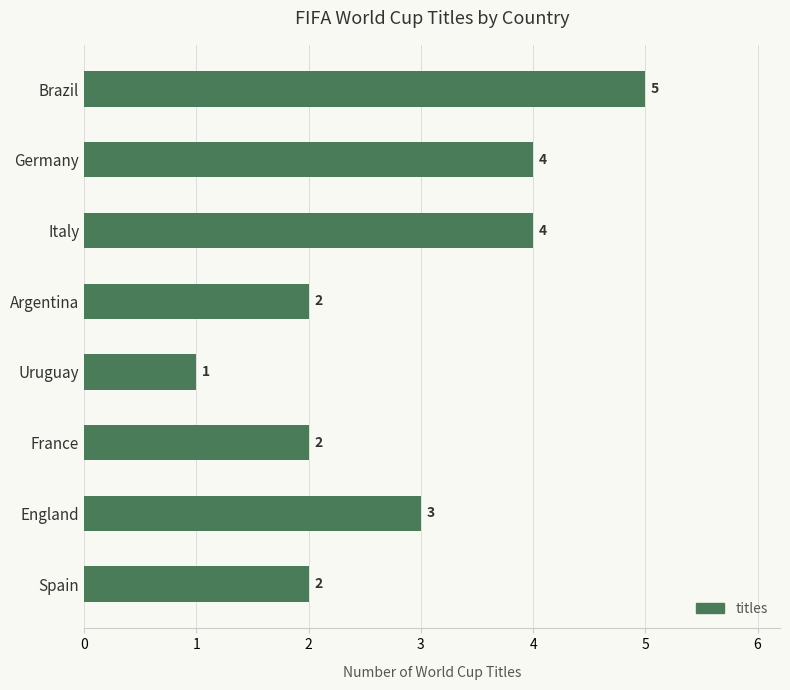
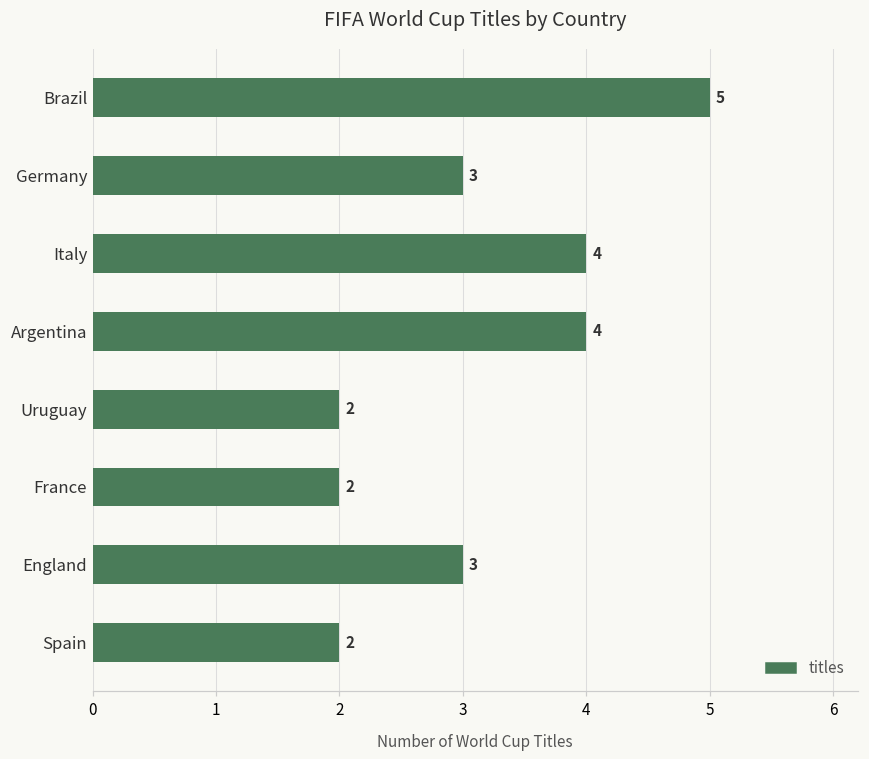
  {
    "Brazil": 5,
-   "Germany": 4,
+   "Germany": 3,
    "Italy": 4,
-   "Argentina": 2,
-   "Uruguay": 1,
+   "Argentina": 4,
+   "Uruguay": 2,
    "France": 2,
    "England": 3,
    "Spain": 2
  }
